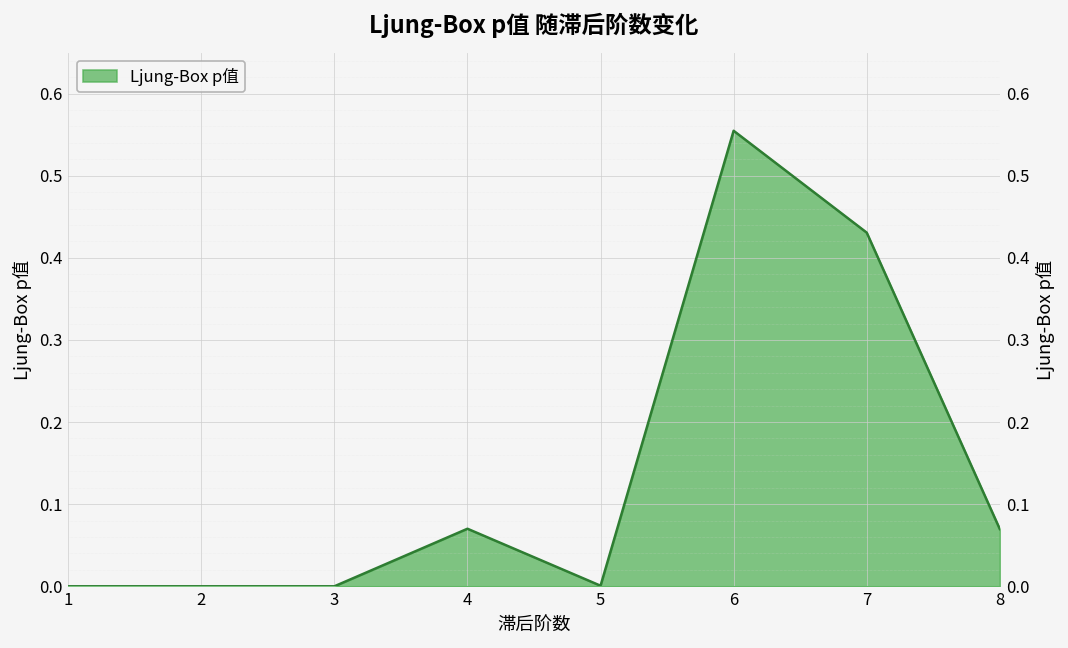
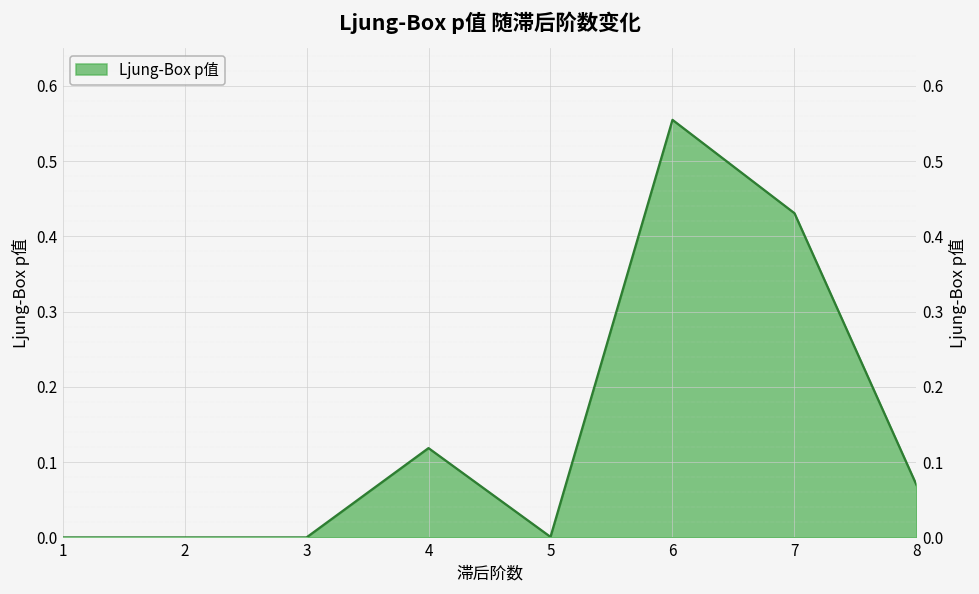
  {
    "1": 0.00,
    "2": 0.00,
    "3": 0.00,
-   "4": 0.07,
+   "4": 0.12,
    "5": 0.00,
    "6": 0.55,
    "7": 0.43,
    "8": 0.07
  }
